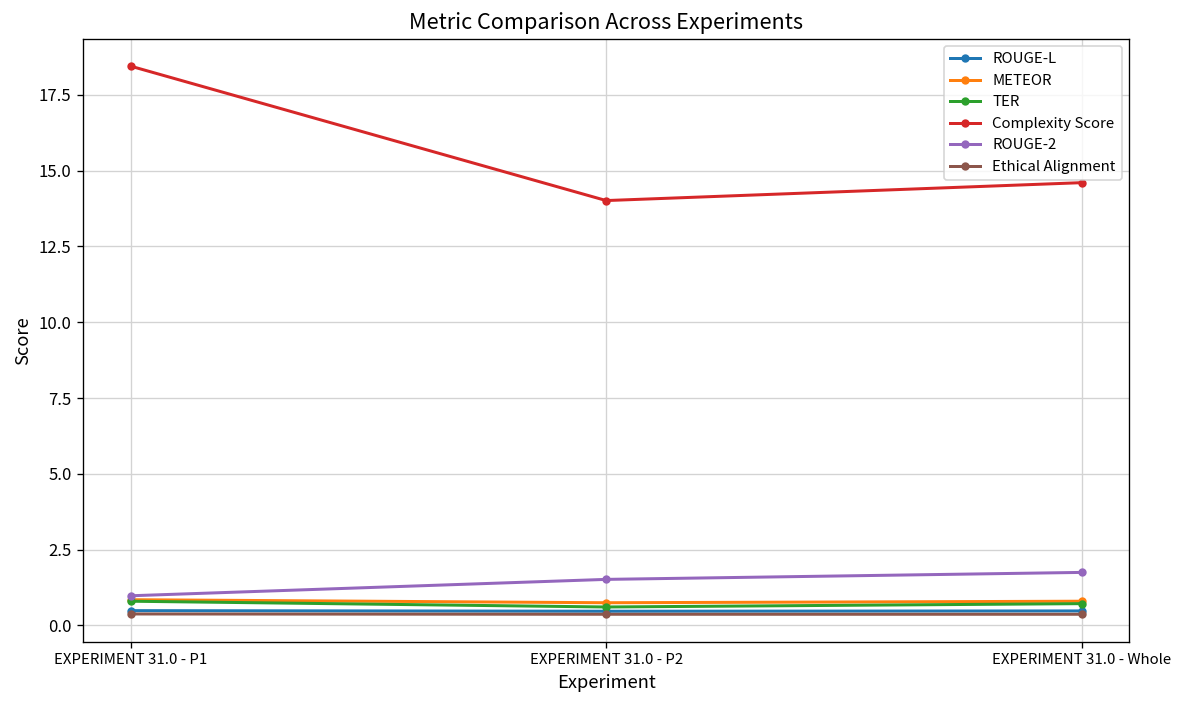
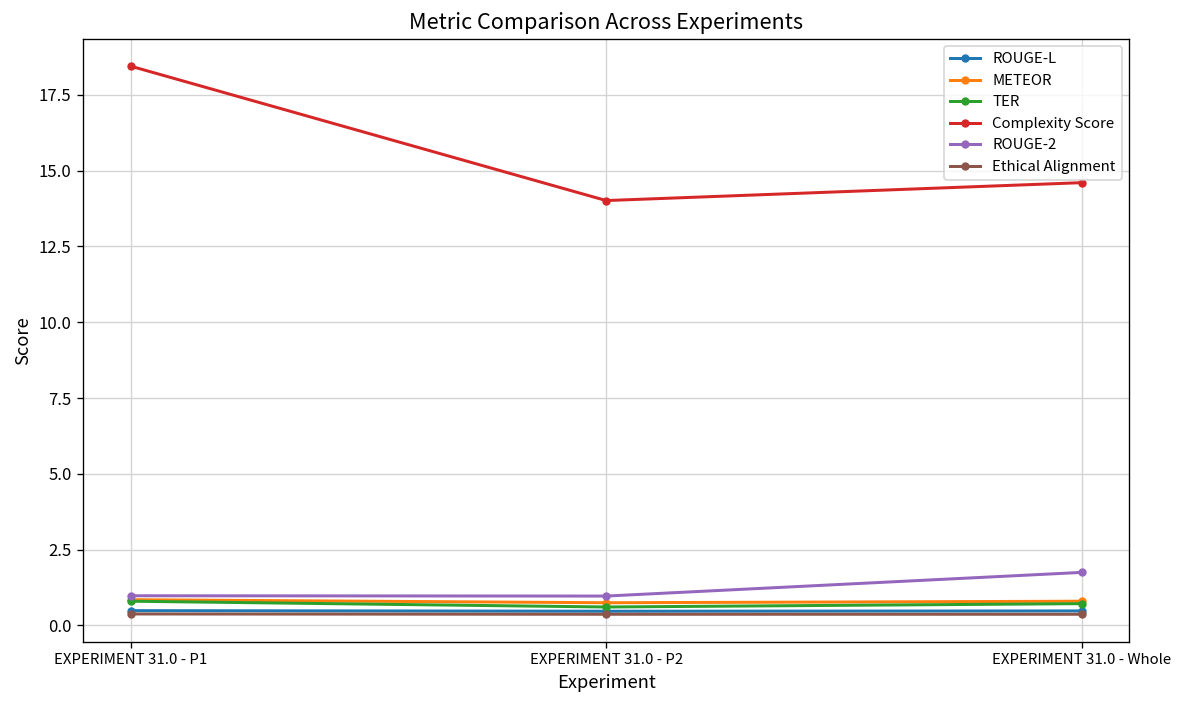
  {
    "ROUGE-L": {
      "EXPERIMENT 31.0 - P1": 0.5,
      "EXPERIMENT 31.0 - Whole": 0.5
    },
    "METEOR": {
      "EXPERIMENT 31.0 - P2": 0.8
    },
    "TER": {
      "EXPERIMENT 31.0 - P2": 0.6
    },
    "Complexity Score": {
      "EXPERIMENT 31.0 - P1": 18.4,
      "EXPERIMENT 31.0 - P2": 14.0
    },
    "ROUGE-2": {
      "EXPERIMENT 31.0 - P1": 1.0,
-     "EXPERIMENT 31.0 - P2": 1.5,
+     "EXPERIMENT 31.0 - P2": 1.0,
      "EXPERIMENT 31.0 - Whole": 1.8
    },
    "Ethical Alignment": {
      "EXPERIMENT 31.0 - P1": 0.4,
      "EXPERIMENT 31.0 - Whole": 0.4
    }
  }
